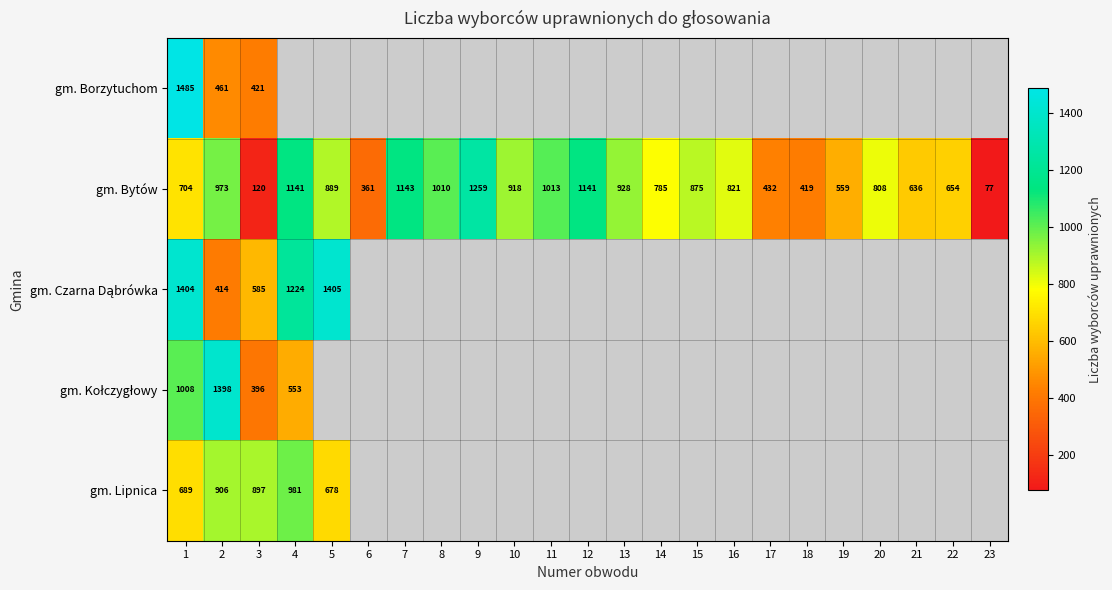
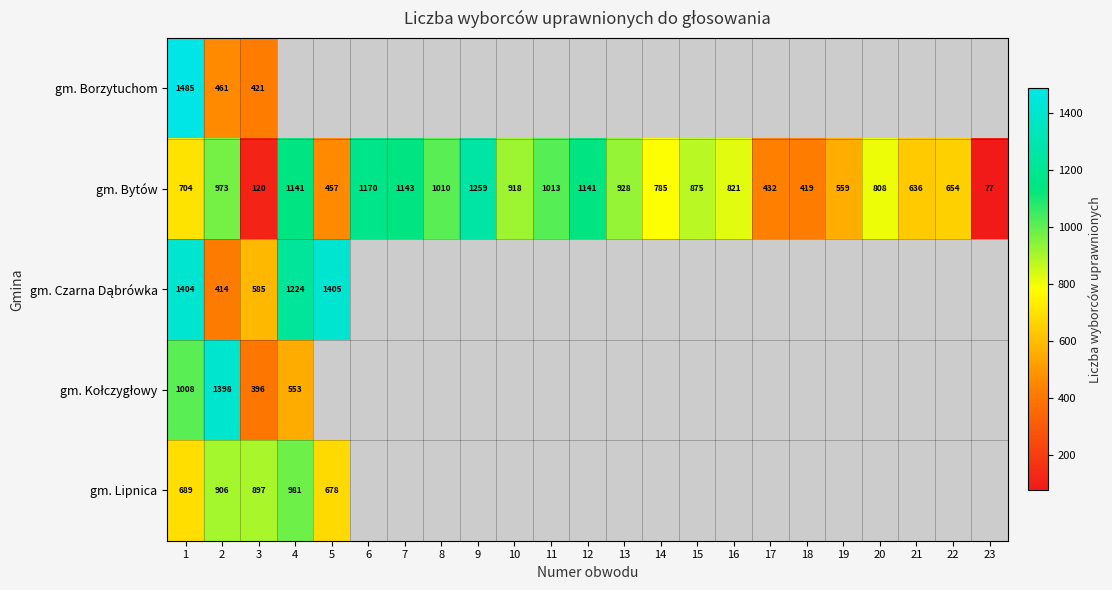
  {
    "gm. Borzytuchom": {
      "1": 1485,
      "2": 461,
      "3": 421
    },
    "gm. Bytów": {
      "1": 704,
      "2": 973,
      "3": 120,
      "4": 1141,
-     "5": 889,
-     "6": 361,
+     "5": 457,
+     "6": 1170,
      "7": 1143,
      "8": 1010,
      "9": 1259,
      "10": 918,
      "11": 1013,
      "12": 1141,
      "13": 928,
      "14": 785,
      "15": 875,
      "16": 821,
      "17": 432,
      "18": 419,
      "19": 559,
      "20": 808,
      "21": 636,
      "22": 654,
      "23": 77
    },
    "gm. Czarna Dąbrówka": {
      "1": 1404,
      "2": 414,
      "3": 585,
      "4": 1224,
      "5": 1405
    },
    "gm. Kołczygłowy": {
      "1": 1008,
      "2": 1398,
      "3": 396,
      "4": 553
    },
    "gm. Lipnica": {
      "1": 689,
      "2": 906,
      "3": 897,
      "4": 981,
      "5": 678
    }
  }
